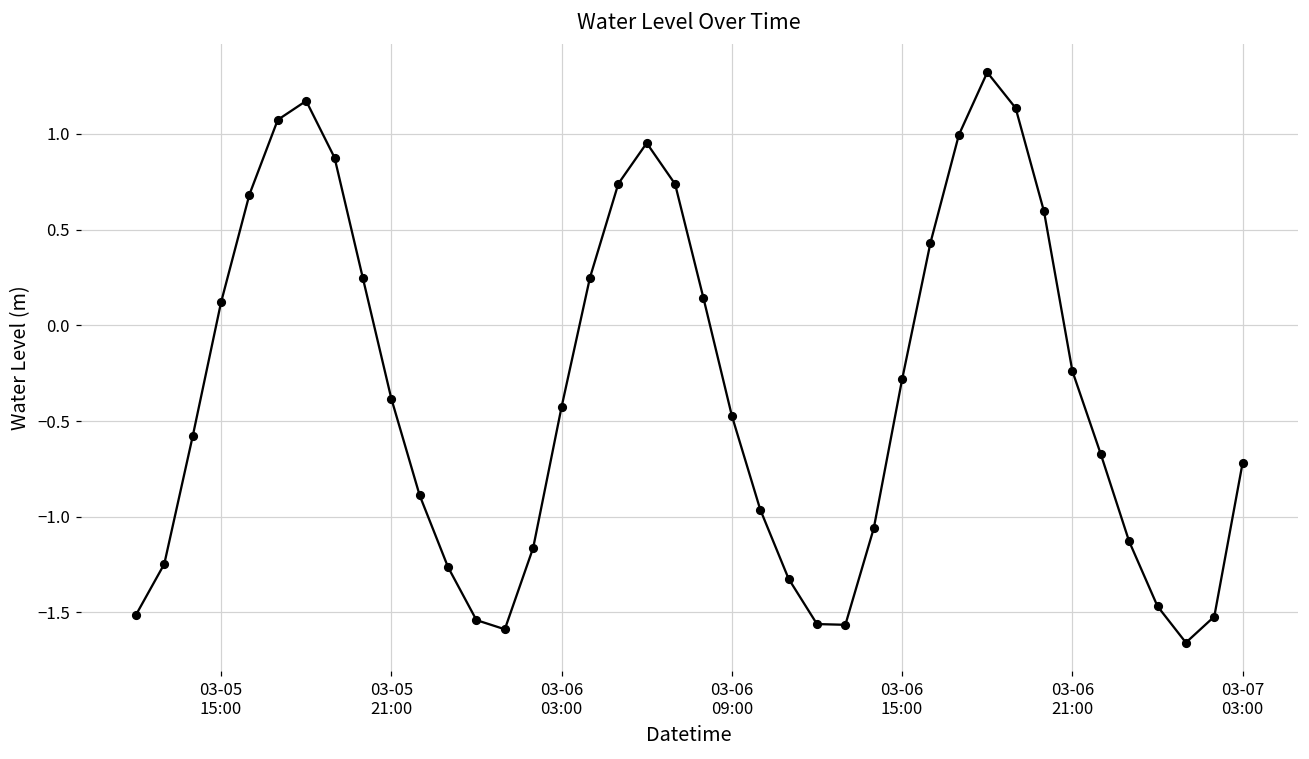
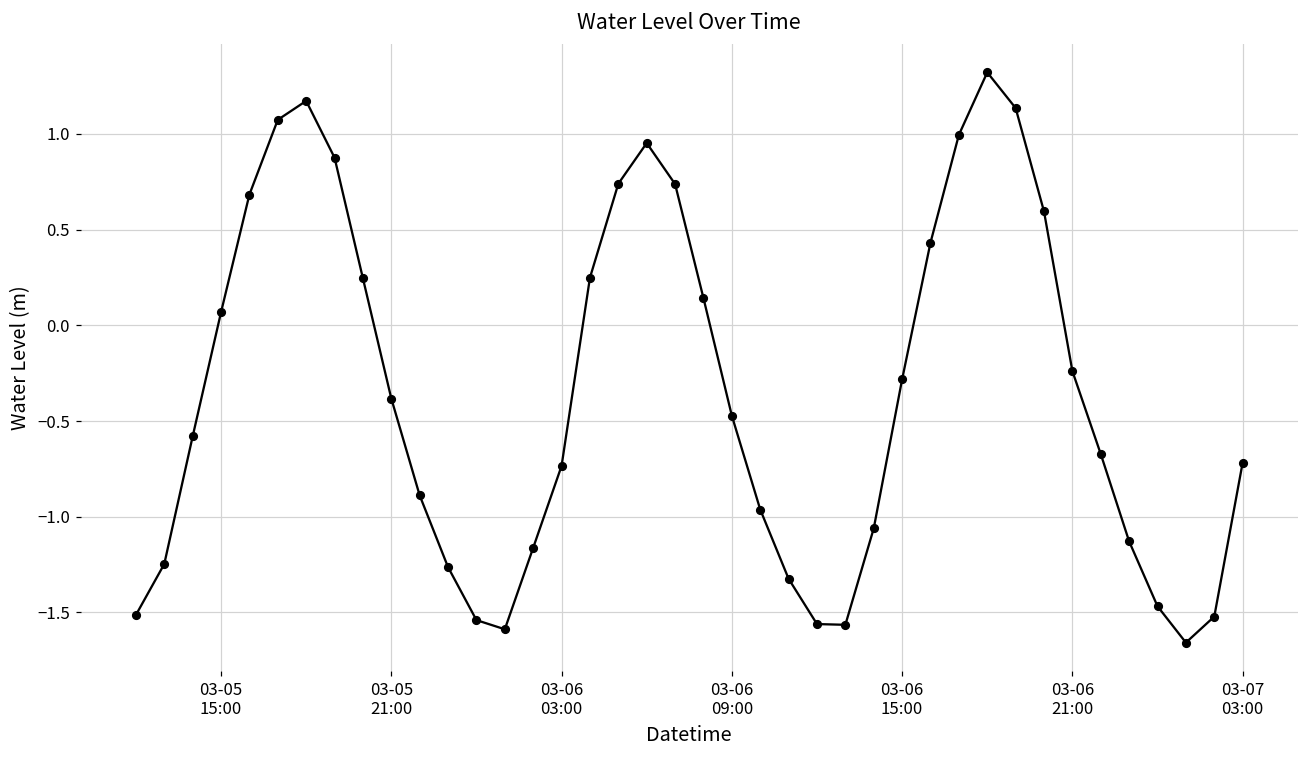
  {
-   "03-05 15:00": 0.12,
+   "03-05 15:00": 0.07,
    "03-05 21:00": -0.38,
-   "03-06 03:00": -0.43,
+   "03-06 03:00": -0.73,
    "03-06 09:00": -0.47,
    "03-06 15:00": -0.28,
    "03-06 21:00": -0.24,
    "03-07 03:00": -0.72
  }
